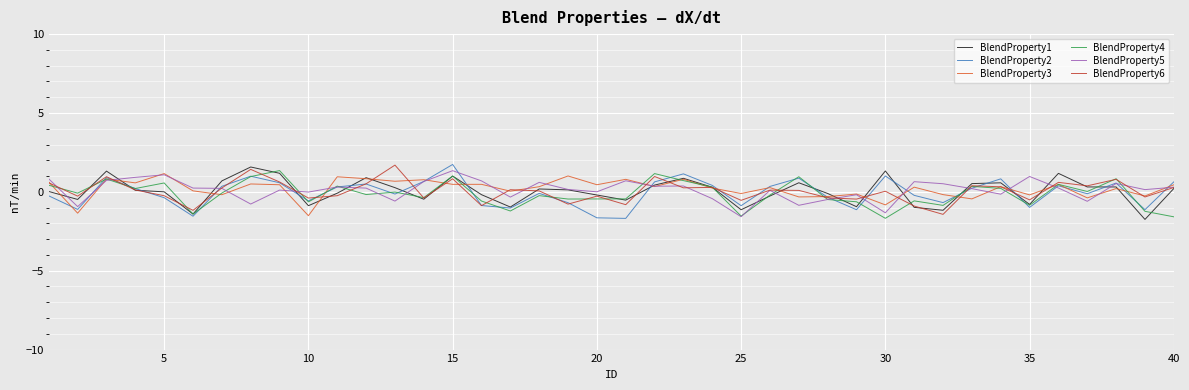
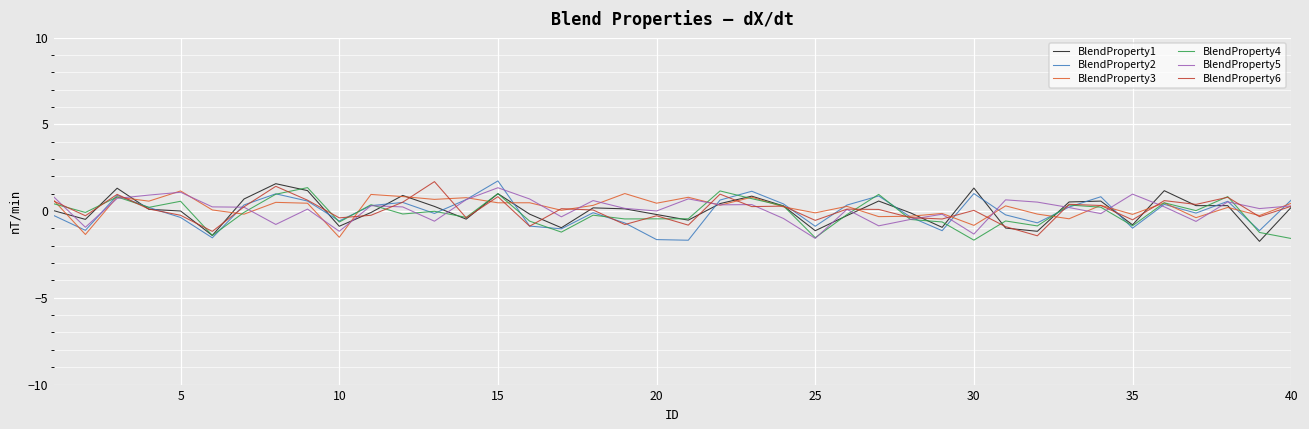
  {
    "BlendProperty1": {
      "5": 0.0,
      "10": -0.9,
      "25": -1.1,
      "30": 1.3
    },
    "BlendProperty2": {
      "15": 1.7,
      "20": -1.6,
      "25": -0.9,
      "30": 1.0,
      "40": 0.6
    },
    "BlendProperty4": {
      "5": 0.6,
      "20": -0.4,
      "30": -1.7,
      "40": -1.6
    },
    "BlendProperty5": {
-     "10": 0.0,
+     "10": -1.2,
      "15": 1.3,
      "20": 0.0,
      "30": -1.3,
      "35": 1.0
    }
  }
